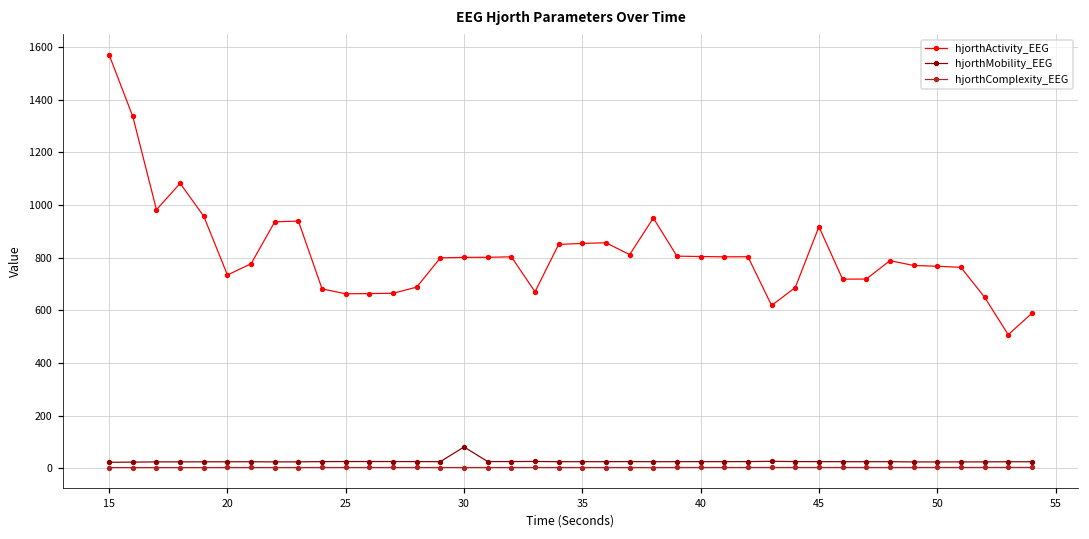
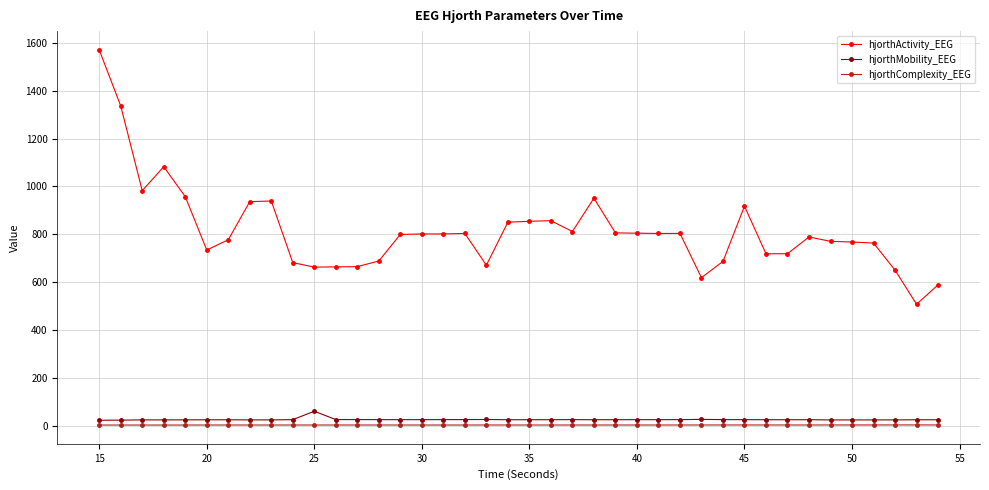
  {
    "hjorthActivity_EEG": {
      "15": 1570,
      "20": 730,
      "25": 660,
      "30": 800,
      "35": 850,
      "40": 800,
      "45": 920,
      "50": 770
    },
    "hjorthMobility_EEG": {
      "15": 20,
      "20": 20,
-     "25": 30,
-     "30": 80,
+     "25": 60,
+     "30": 20,
      "35": 20,
      "40": 20,
      "45": 20,
      "50": 20
    },
    "hjorthComplexity_EEG": {
      "15": 0,
      "20": 0,
      "25": 0,
      "30": 0,
      "35": 0,
      "40": 0,
      "45": 0,
      "50": 0
    }
  }
